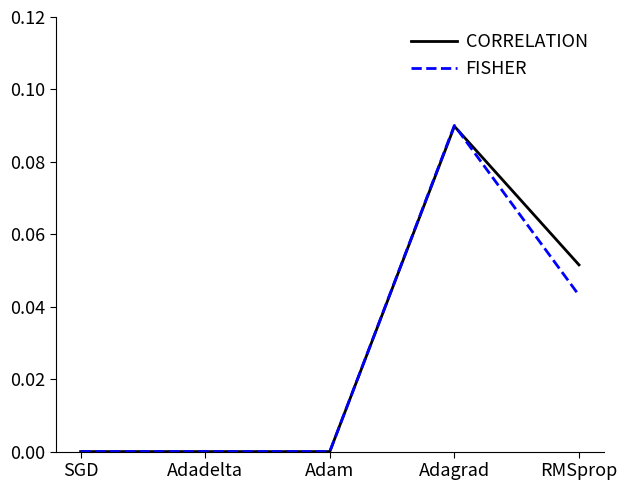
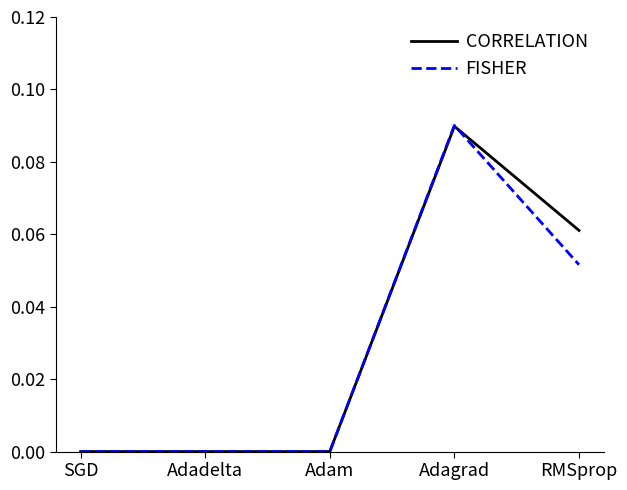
  {
    "CORRELATION": {
-     "RMSprop": 0.052
+     "RMSprop": 0.061
    },
    "FISHER": {
-     "RMSprop": 0.043
+     "RMSprop": 0.052
    }
  }
